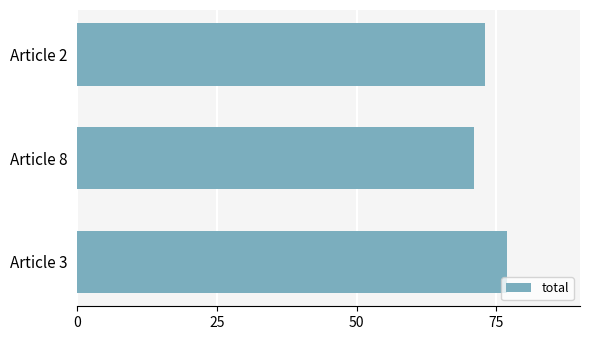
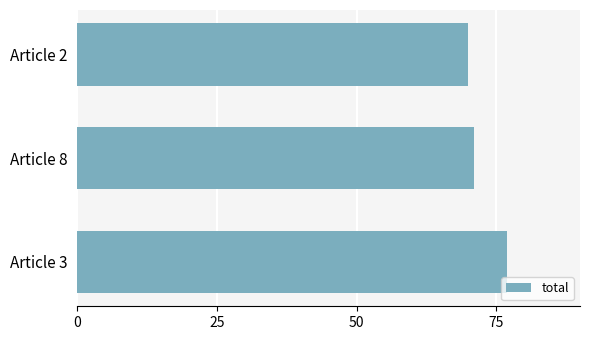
  {
-   "Article 2": 73,
+   "Article 2": 70,
    "Article 8": 71,
    "Article 3": 77
  }
